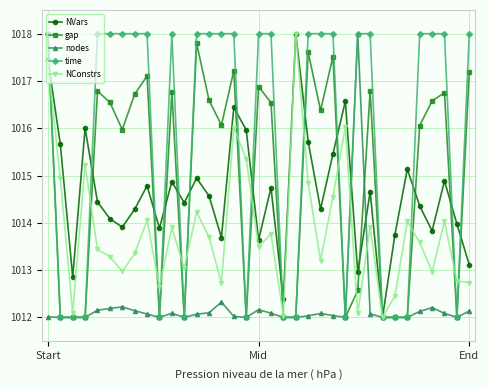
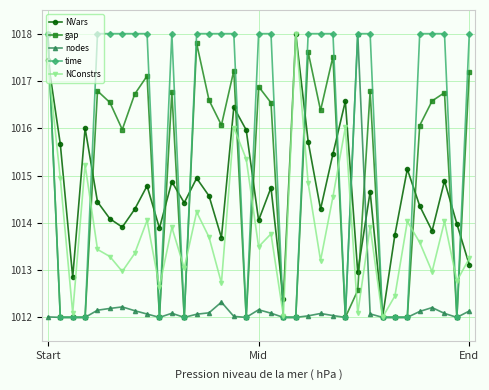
  {
    "NVars": {
-     "Mid": 1013.6,
+     "Mid": 1014.1,
      "End": 1013.1
    },
    "NConstrs": {
      "Mid": 1013.5,
-     "End": 1012.7
+     "End": 1013.2
    }
  }
